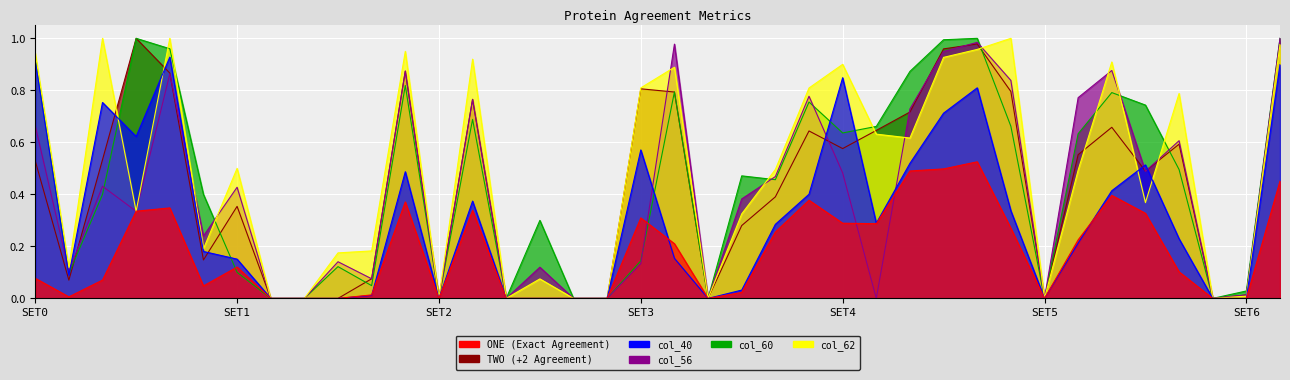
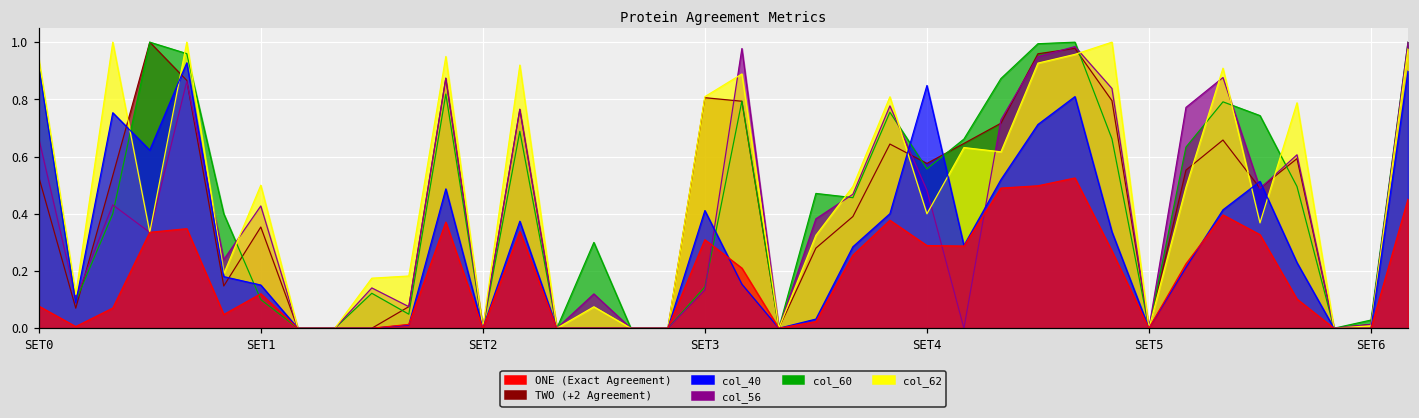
  {
    "col_60": {
      "SET0": 0.93,
      "SET1": 0.10,
      "SET3": 0.14,
-     "SET4": 0.64,
+     "SET4": 0.56,
      "SET6": 0.03
    },
    "col_56": {
      "SET0": 0.66,
      "SET1": 0.43,
      "SET3": 0.13,
      "SET4": 0.48
    },
    "col_62": {
      "SET0": 0.94,
      "SET1": 0.5,
-     "SET4": 0.9
+     "SET4": 0.4
    },
    "col_40": {
      "SET0": 0.91,
      "SET1": 0.15,
-     "SET3": 0.57,
+     "SET3": 0.41,
      "SET4": 0.85
    }
  }
